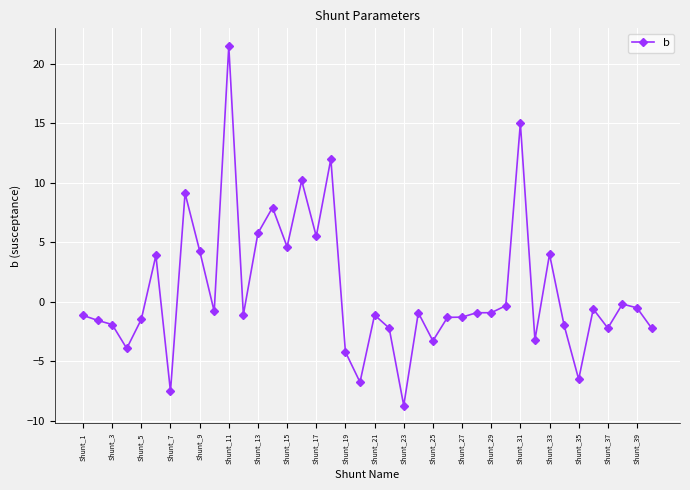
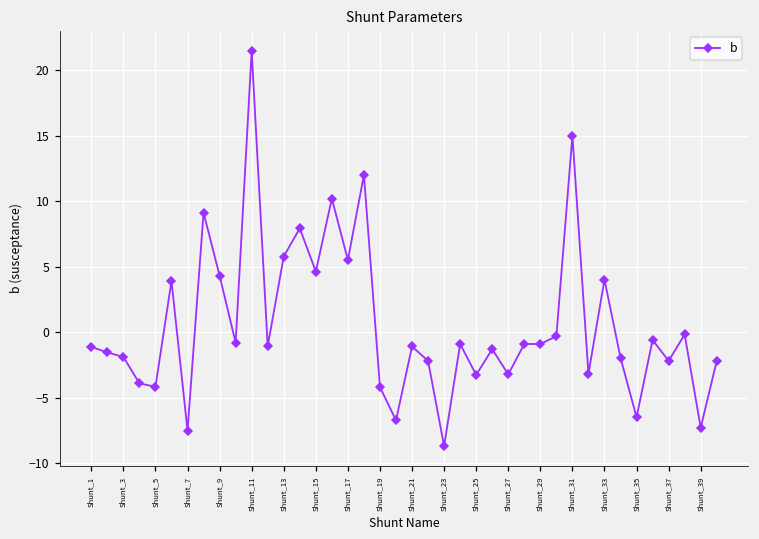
  {
    "Shunt_1": -1.1,
    "Shunt_3": -1.9,
-   "Shunt_5": -1.5,
+   "Shunt_5": -4.2,
    "Shunt_7": -7.5,
    "Shunt_9": 4.3,
    "Shunt_11": 21.5,
    "Shunt_13": 5.8,
    "Shunt_15": 4.6,
    "Shunt_17": 5.5,
    "Shunt_19": -4.2,
    "Shunt_21": -1.1,
    "Shunt_23": -8.7,
    "Shunt_25": -3.3,
-   "Shunt_27": -1.3,
+   "Shunt_27": -3.2,
    "Shunt_29": -0.9,
    "Shunt_31": 15.0,
    "Shunt_33": 4.0,
    "Shunt_35": -6.5,
    "Shunt_37": -2.2,
-   "Shunt_39": -0.5
+   "Shunt_39": -7.3
  }
